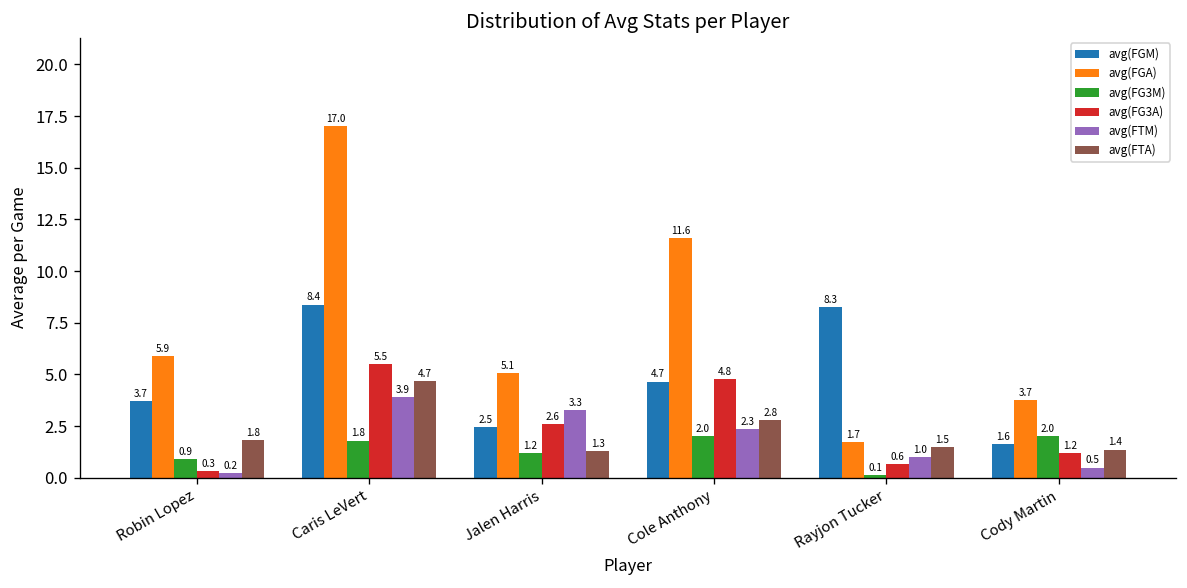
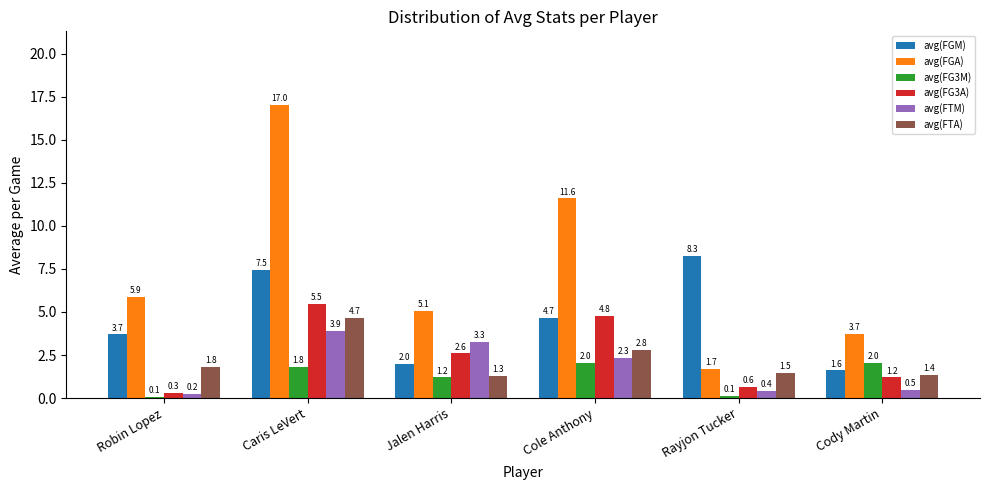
  {
    "avg(FGM)": {
      "Robin Lopez": 3.7,
-     "Caris LeVert": 8.4,
-     "Jalen Harris": 2.5,
+     "Caris LeVert": 7.5,
+     "Jalen Harris": 2.0,
      "Cole Anthony": 4.7,
      "Rayjon Tucker": 8.3,
      "Cody Martin": 1.6
    },
    "avg(FGA)": {
      "Robin Lopez": 5.9,
      "Caris LeVert": 17.0,
      "Jalen Harris": 5.1,
      "Cole Anthony": 11.6,
      "Rayjon Tucker": 1.7,
      "Cody Martin": 3.7
    },
    "avg(FG3M)": {
-     "Robin Lopez": 0.9,
+     "Robin Lopez": 0.1,
      "Caris LeVert": 1.8,
      "Jalen Harris": 1.2,
      "Cole Anthony": 2.0,
      "Rayjon Tucker": 0.1,
      "Cody Martin": 2.0
    },
    "avg(FG3A)": {
      "Robin Lopez": 0.3,
      "Caris LeVert": 5.5,
      "Jalen Harris": 2.6,
      "Cole Anthony": 4.8,
      "Rayjon Tucker": 0.6,
      "Cody Martin": 1.2
    },
    "avg(FTM)": {
      "Robin Lopez": 0.2,
      "Caris LeVert": 3.9,
      "Jalen Harris": 3.3,
      "Cole Anthony": 2.3,
-     "Rayjon Tucker": 1.0,
+     "Rayjon Tucker": 0.4,
      "Cody Martin": 0.5
    },
    "avg(FTA)": {
      "Robin Lopez": 1.8,
      "Caris LeVert": 4.7,
      "Jalen Harris": 1.3,
      "Cole Anthony": 2.8,
      "Rayjon Tucker": 1.5,
      "Cody Martin": 1.4
    }
  }
